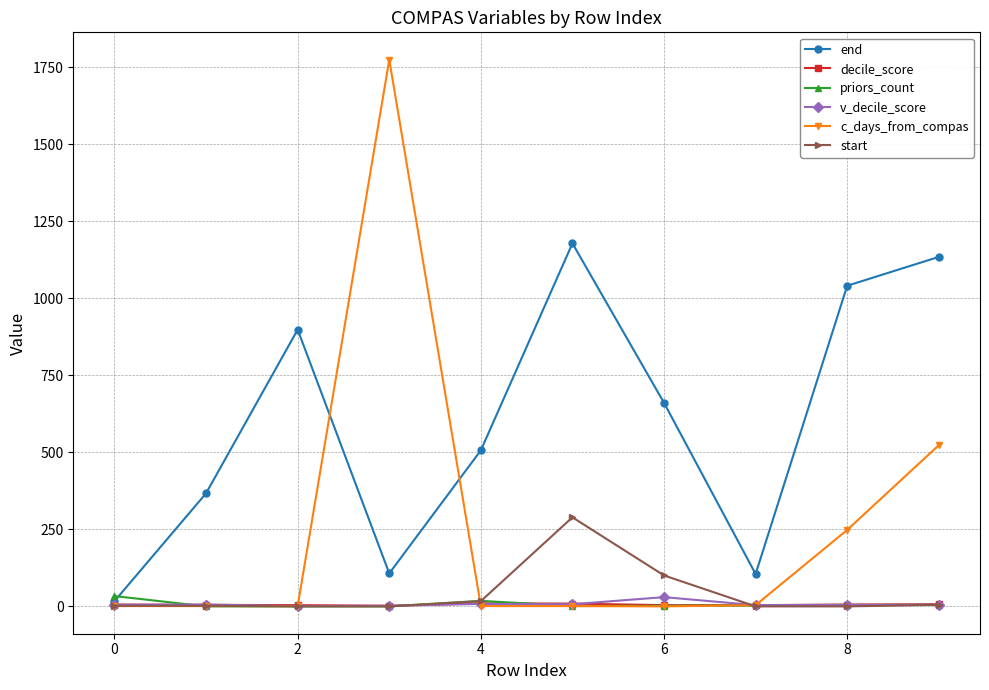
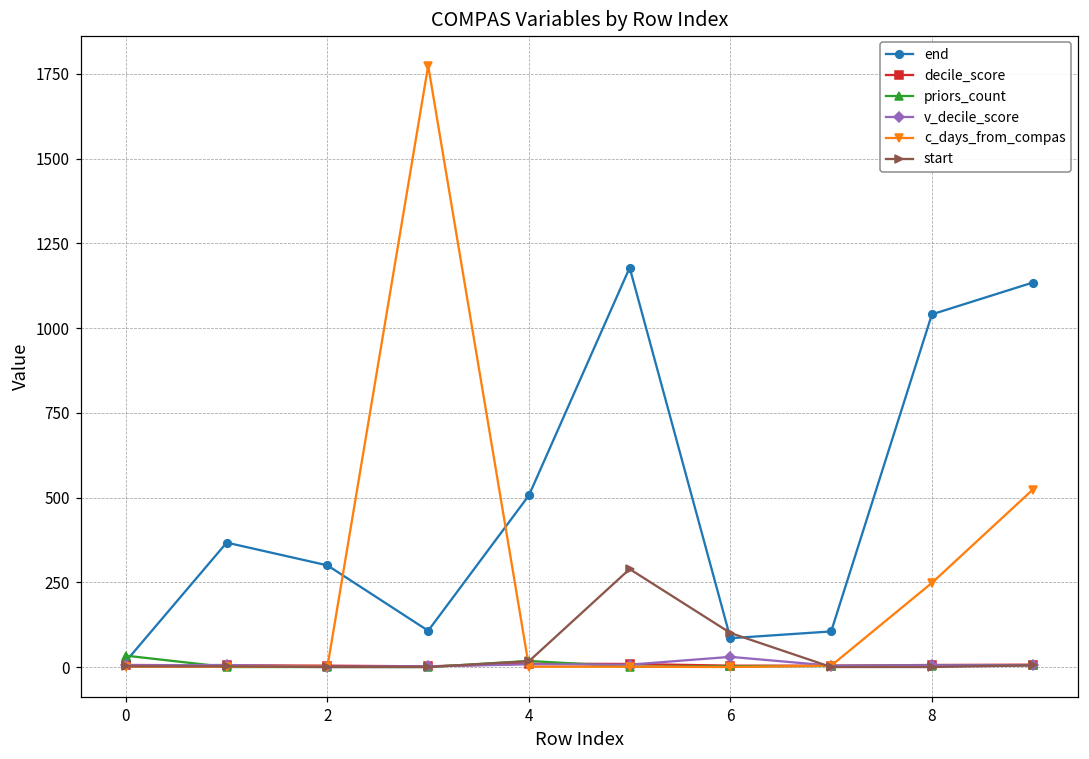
  {
    "end": {
      "0": 20,
-     "2": 900,
+     "2": 300,
      "4": 510,
-     "6": 660,
+     "6": 90,
      "8": 1040
    },
    "priors_count": {
      "0": 30
    },
    "v_decile_score": {
      "6": 30
    },
    "c_days_from_compas": {
      "8": 250
    },
    "start": {
      "6": 100
    }
  }
